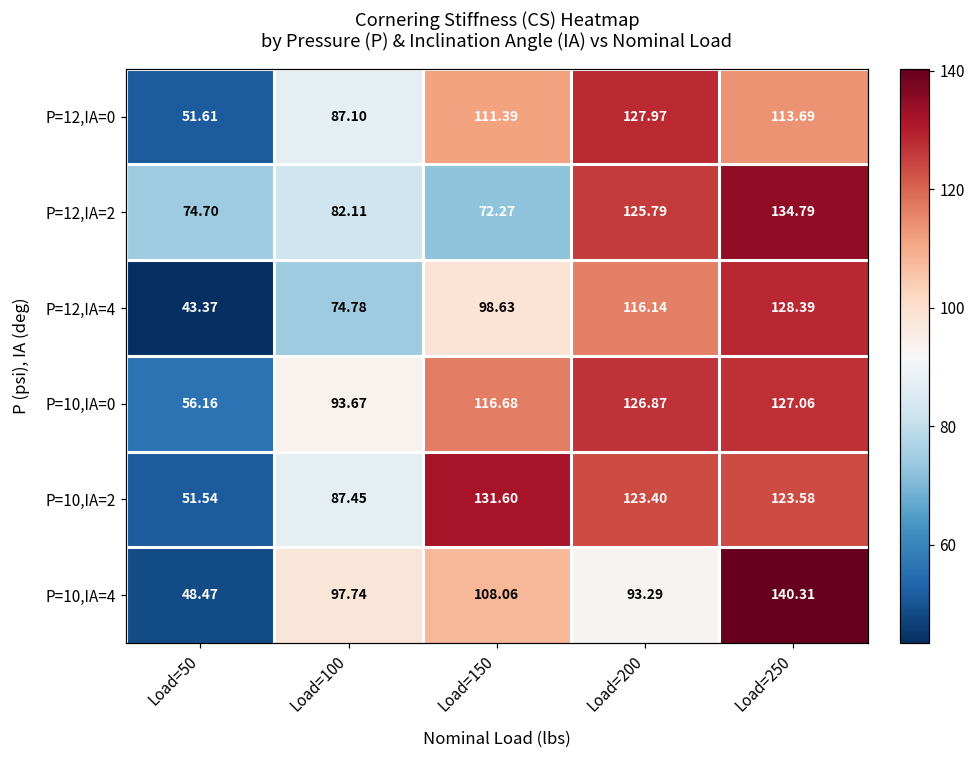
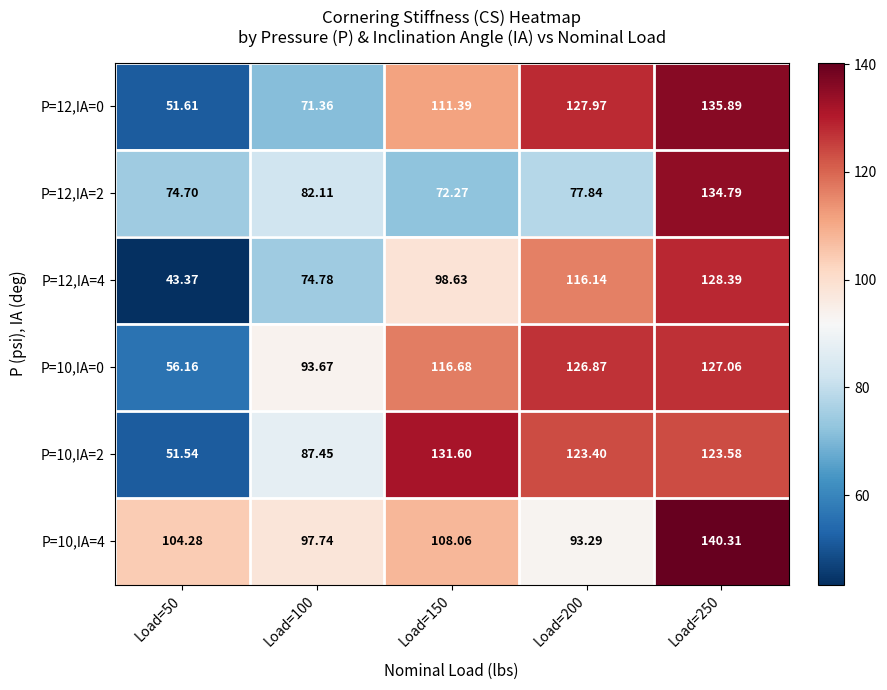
  {
    "P=12,IA=0": {
      "Load=50": 51.61,
-     "Load=100": 87.10,
+     "Load=100": 71.36,
      "Load=150": 111.39,
      "Load=200": 127.97,
-     "Load=250": 113.69
+     "Load=250": 135.89
    },
    "P=12,IA=2": {
      "Load=50": 74.70,
      "Load=100": 82.11,
      "Load=150": 72.27,
-     "Load=200": 125.79,
+     "Load=200": 77.84,
      "Load=250": 134.79
    },
    "P=12,IA=4": {
      "Load=50": 43.37,
      "Load=100": 74.78,
      "Load=150": 98.63,
      "Load=200": 116.14,
      "Load=250": 128.39
    },
    "P=10,IA=0": {
      "Load=50": 56.16,
      "Load=100": 93.67,
      "Load=150": 116.68,
      "Load=200": 126.87,
      "Load=250": 127.06
    },
    "P=10,IA=2": {
      "Load=50": 51.54,
      "Load=100": 87.45,
      "Load=150": 131.60,
      "Load=200": 123.40,
      "Load=250": 123.58
    },
    "P=10,IA=4": {
-     "Load=50": 48.47,
+     "Load=50": 104.28,
      "Load=100": 97.74,
      "Load=150": 108.06,
      "Load=200": 93.29,
      "Load=250": 140.31
    }
  }
